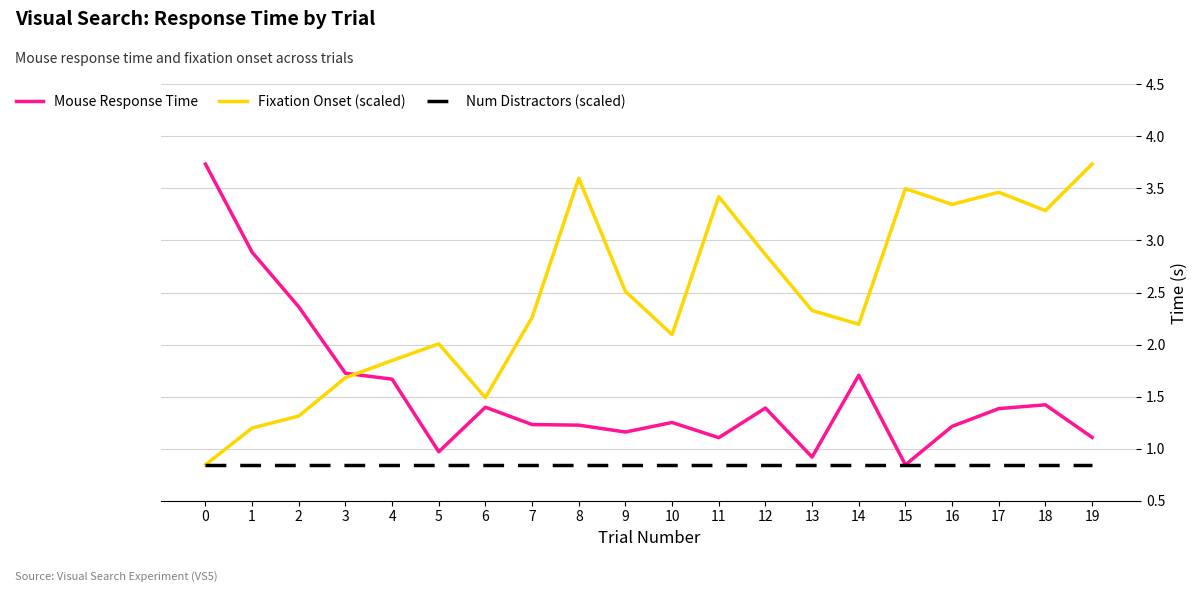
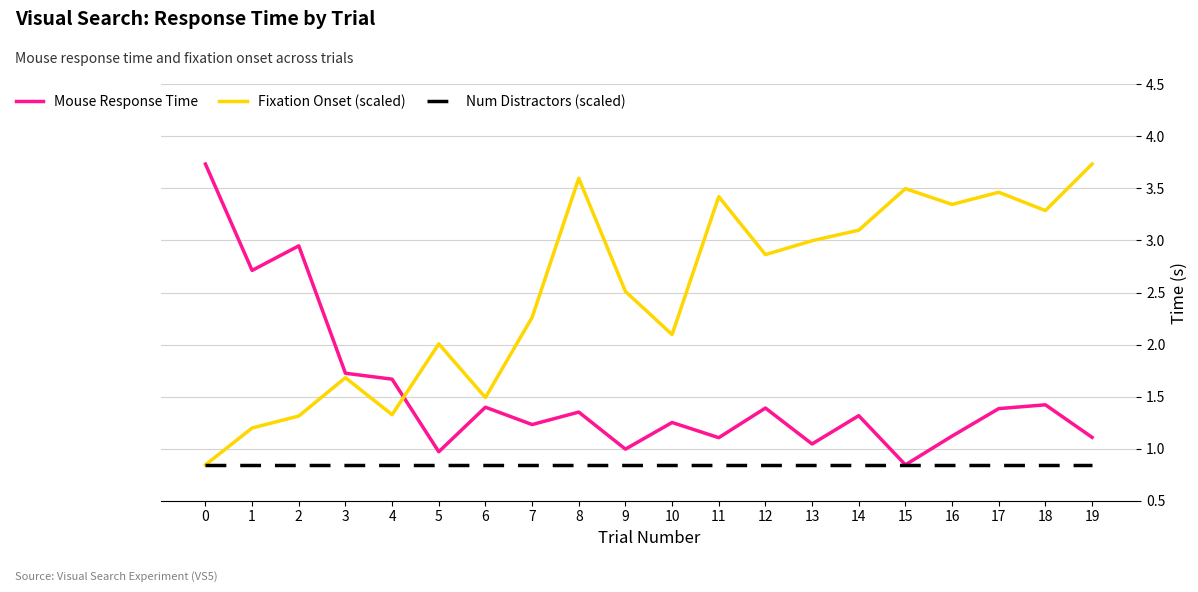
  {
    "Mouse Response Time": {
      "0": 3.73,
-     "1": 2.89,
-     "2": 2.36,
+     "1": 2.71,
+     "2": 2.95,
      "3": 1.72,
      "4": 1.67,
      "5": 0.97,
      "6": 1.40,
      "7": 1.23,
-     "8": 1.23,
-     "9": 1.16,
+     "8": 1.35,
+     "9": 0.99,
      "10": 1.25,
      "11": 1.10,
      "12": 1.39,
-     "13": 0.92,
-     "14": 1.70,
-     "16": 1.21,
+     "13": 1.04,
+     "14": 1.32,
+     "16": 1.12,
      "17": 1.38,
      "18": 1.42,
      "19": 1.11
    },
    "Fixation Onset (scaled)": {
      "1": 1.20,
      "2": 1.31,
      "3": 1.68,
-     "4": 1.85,
+     "4": 1.33,
      "5": 2.01,
      "6": 1.49,
      "7": 2.26,
      "8": 3.60,
      "9": 2.51,
      "10": 2.10,
      "11": 3.42,
      "12": 2.86,
-     "13": 2.33,
-     "14": 2.19,
+     "13": 3.00,
+     "14": 3.10,
      "15": 3.50,
      "16": 3.35,
      "17": 3.46,
      "18": 3.29,
      "19": 3.73
    },
    "Num Distractors (scaled)": {
      "1": 0.84,
      "2": 0.84,
      "3": 0.84,
      "4": 0.84,
      "5": 0.84,
      "6": 0.84,
      "7": 0.84,
      "8": 0.84,
      "9": 0.84,
      "10": 0.84,
      "11": 0.84,
      "12": 0.84,
      "13": 0.84,
      "14": 0.84,
      "16": 0.84,
      "17": 0.84,
      "18": 0.84,
      "19": 0.84
    }
  }
